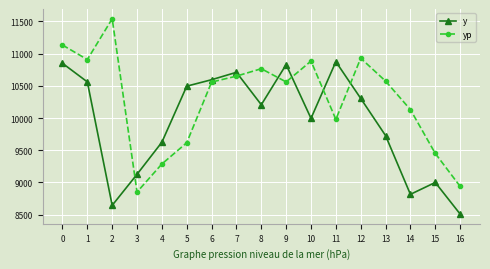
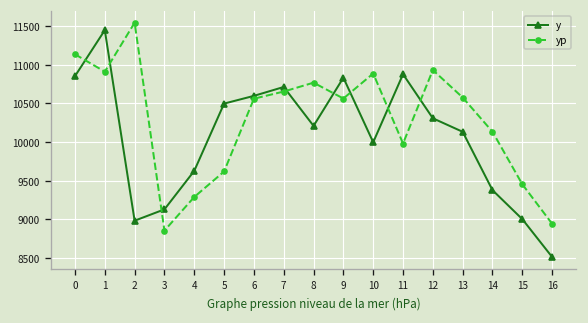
  {
    "y": {
      "0": 10900,
-     "1": 10600,
-     "2": 8600,
+     "1": 11400,
+     "2": 9000,
      "3": 9100,
      "4": 9600,
      "5": 10500,
      "7": 10700,
      "8": 10200,
      "9": 10800,
      "10": 10000,
      "11": 10900,
      "12": 10300,
-     "13": 9700,
-     "14": 8800,
+     "13": 10100,
+     "14": 9400,
      "15": 9000,
      "16": 8500
    },
    "yp": {
      "0": 11100,
      "1": 10900,
      "2": 11500,
      "3": 8900,
      "4": 9300,
      "5": 9600,
      "7": 10700,
      "8": 10800,
      "9": 10600,
      "10": 10900,
      "11": 10000,
      "12": 10900,
      "13": 10600,
      "14": 10100,
      "15": 9500,
      "16": 8900
    }
  }
